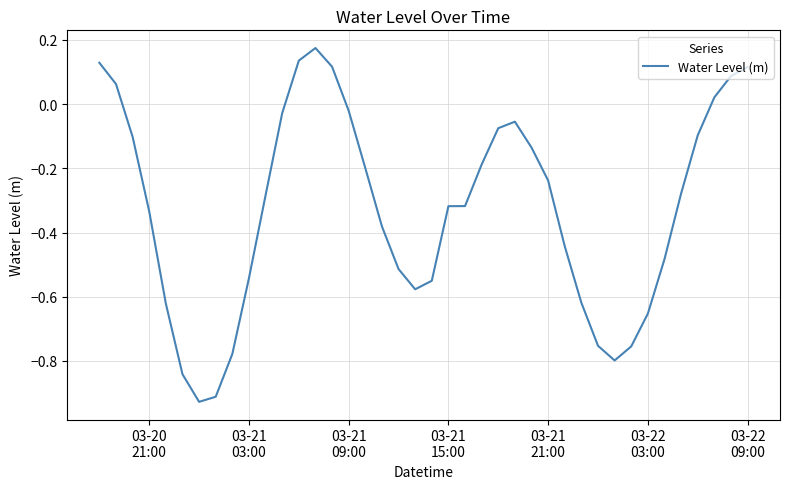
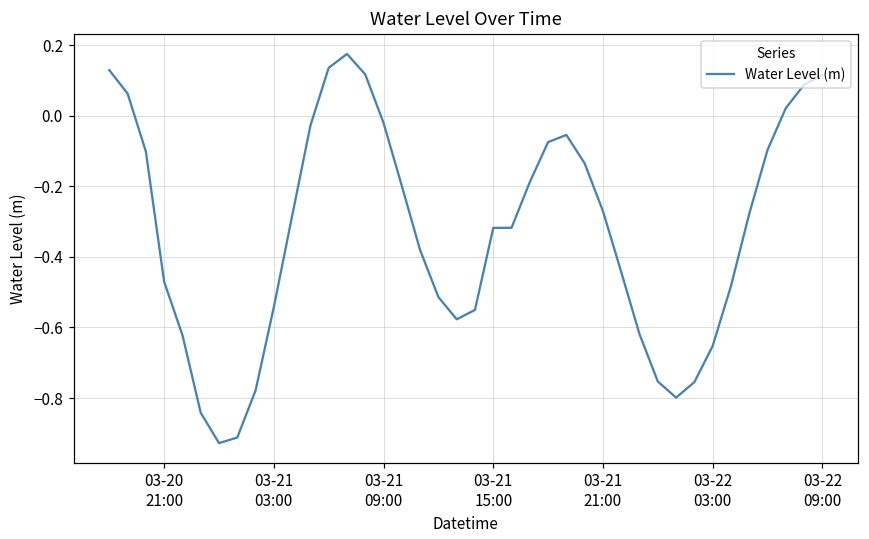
  {
-   "03-20 21:00": -0.33,
+   "03-20 21:00": -0.47,
    "03-21 03:00": -0.54,
    "03-21 09:00": -0.02,
    "03-21 15:00": -0.32,
-   "03-21 21:00": -0.24,
+   "03-21 21:00": -0.27,
    "03-22 03:00": -0.65
  }
